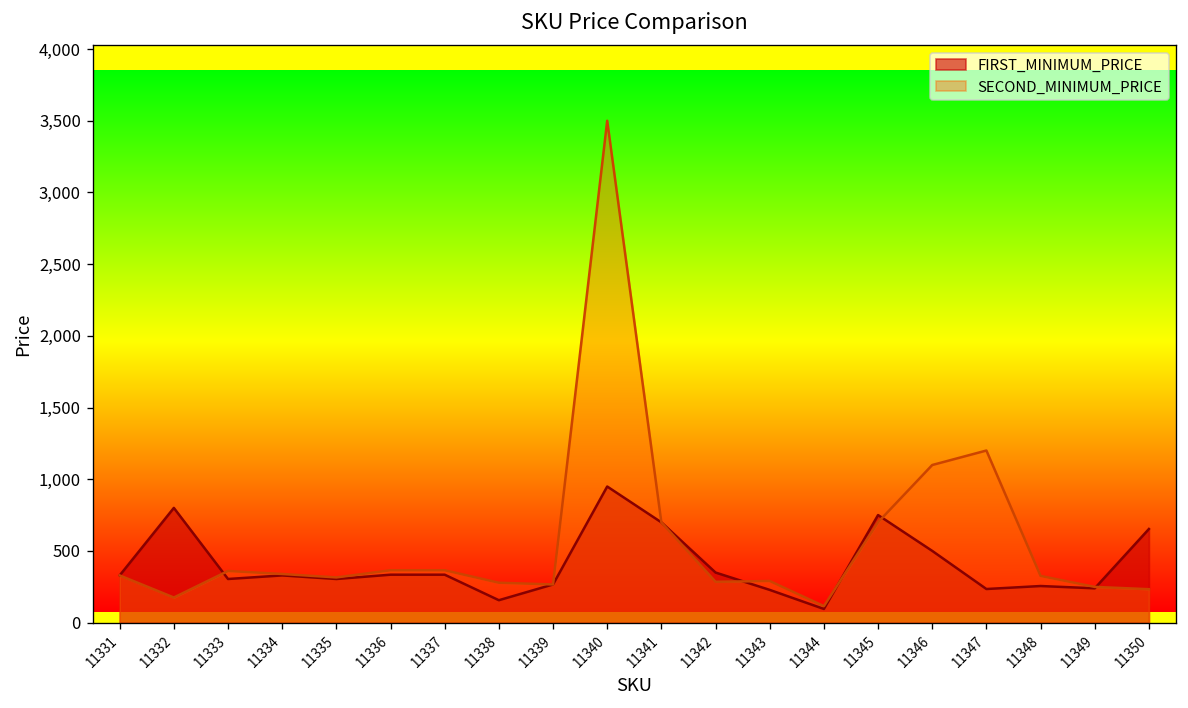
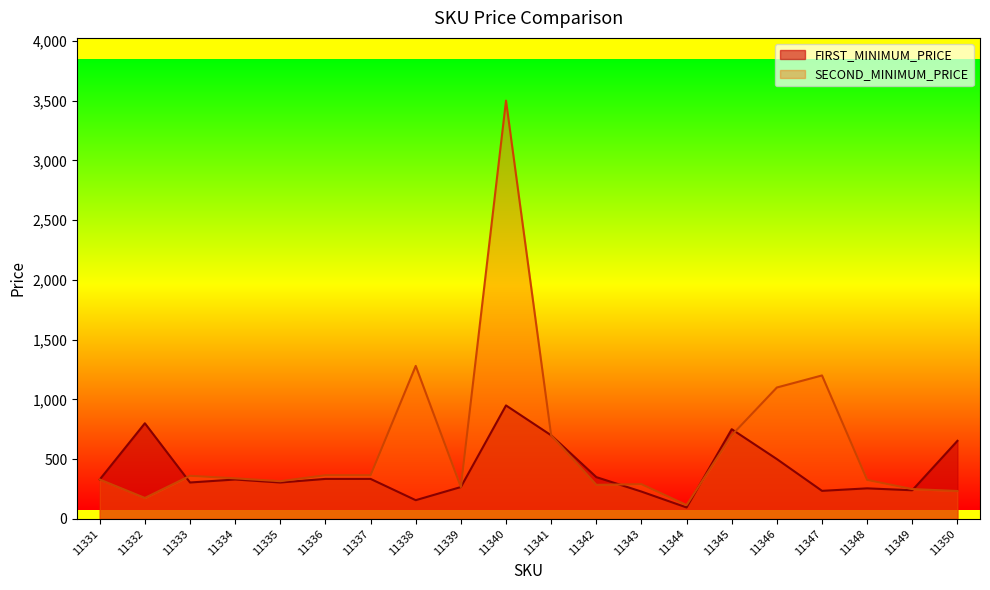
  {
    "FIRST_MINIMUM_PRICE": {
      "11332": "800",
      "11333": "300",
      "11336": "330",
      "11337": "330",
      "11338": "160",
      "11340": "950",
      "11342": "350",
      "11343": "230",
      "11345": "750",
      "11346": "500",
      "11347": "230",
      "11348": "260",
      "11350": "650"
    },
    "SECOND_MINIMUM_PRICE": {
      "11332": "180",
      "11333": "360",
      "11336": "360",
      "11337": "360",
-     "11338": "280",
+     "11338": "1,280",
      "11340": "3,500",
      "11342": "280",
      "11343": "290",
      "11345": "700",
      "11346": "1,100",
      "11347": "1,200",
      "11348": "330",
      "11350": "230"
    }
  }
